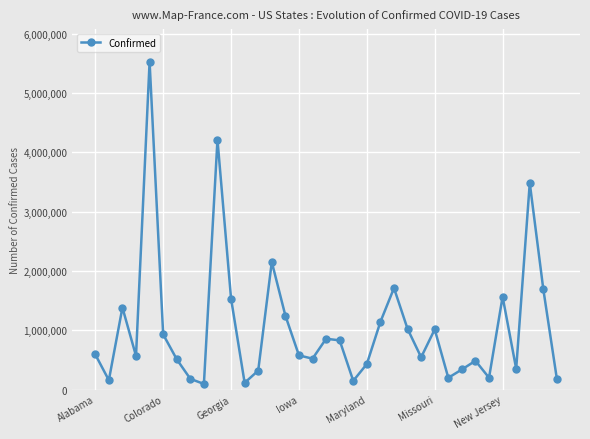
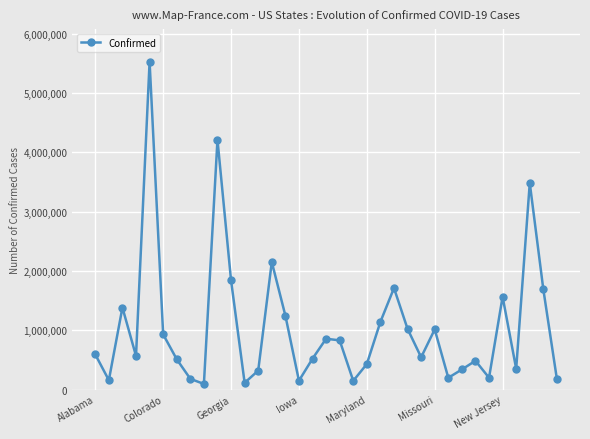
  {
    "Alabama": "600,000",
    "Colorado": "900,000",
-   "Georgia": "1,500,000",
-   "Iowa": "600,000",
+   "Georgia": "1,800,000",
+   "Iowa": "100,000",
    "Maryland": "400,000",
    "Missouri": "1,000,000",
    "New Jersey": "1,600,000"
  }
